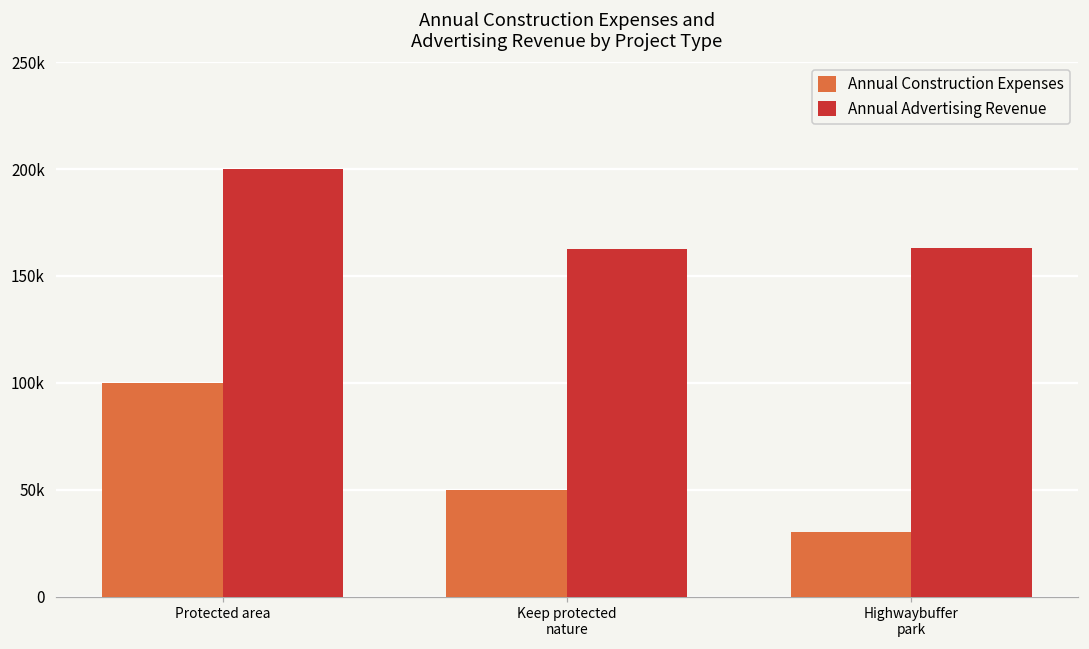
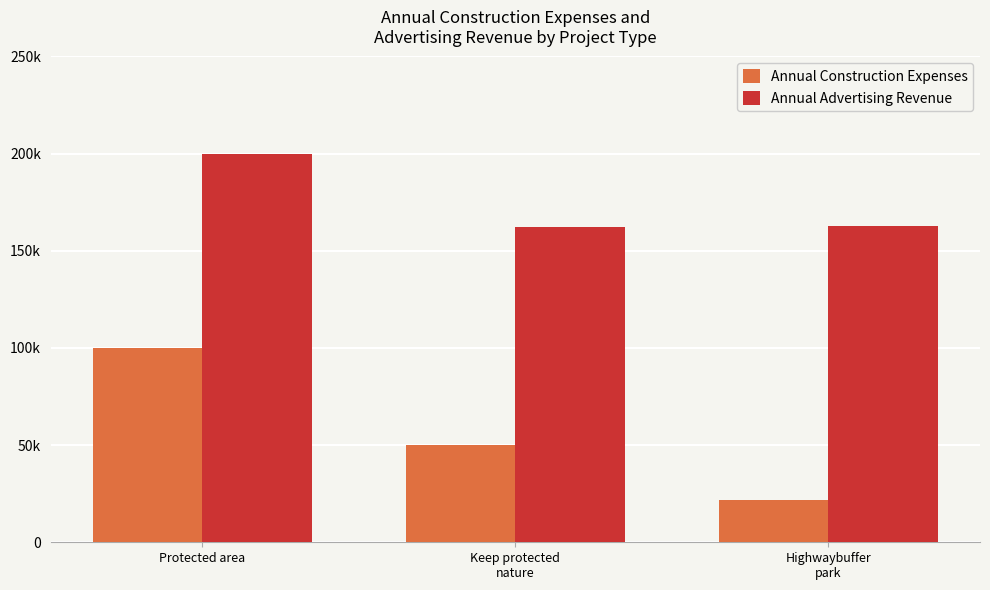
  {
    "Annual Construction Expenses": {
      "Protected area": 100000,
      "Keep protected nature": 50000,
-     "Highwaybuffer park": 30000
+     "Highwaybuffer park": 22000
    },
    "Annual Advertising Revenue": {
      "Protected area": 200000,
      "Keep protected nature": 162000,
      "Highwaybuffer park": 163000
    }
  }
